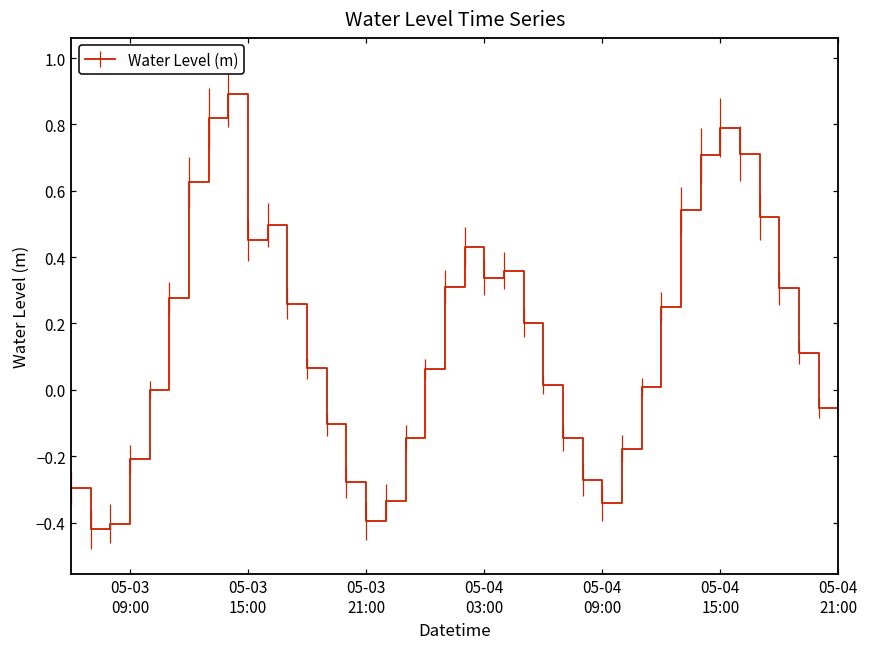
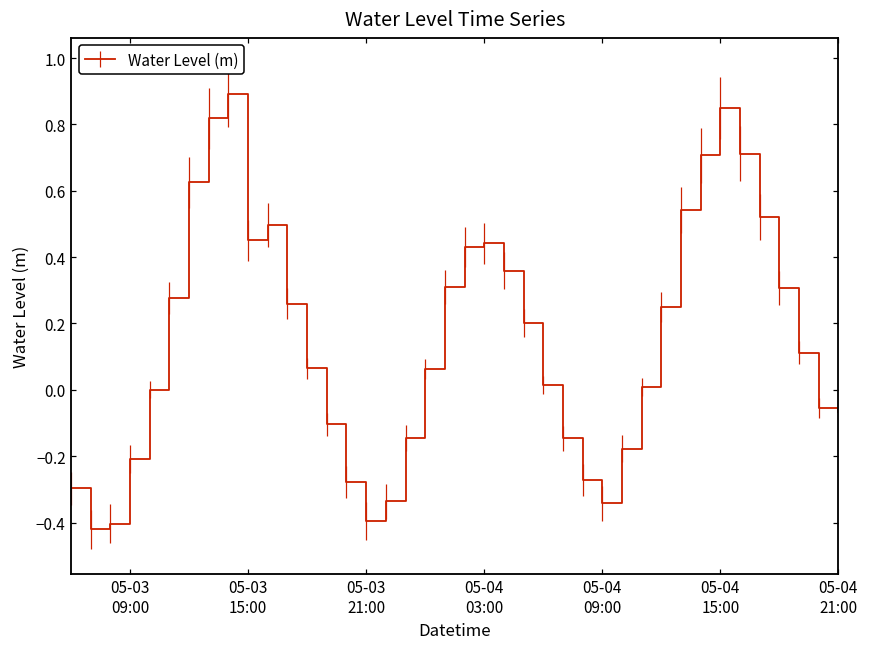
  {
    "05-03 09:00": -0.21,
    "05-03 15:00": 0.45,
    "05-03 21:00": -0.40,
-   "05-04 03:00": 0.34,
+   "05-04 03:00": 0.44,
    "05-04 09:00": -0.34,
-   "05-04 15:00": 0.79,
+   "05-04 15:00": 0.85,
    "05-04 21:00": -0.07
  }
